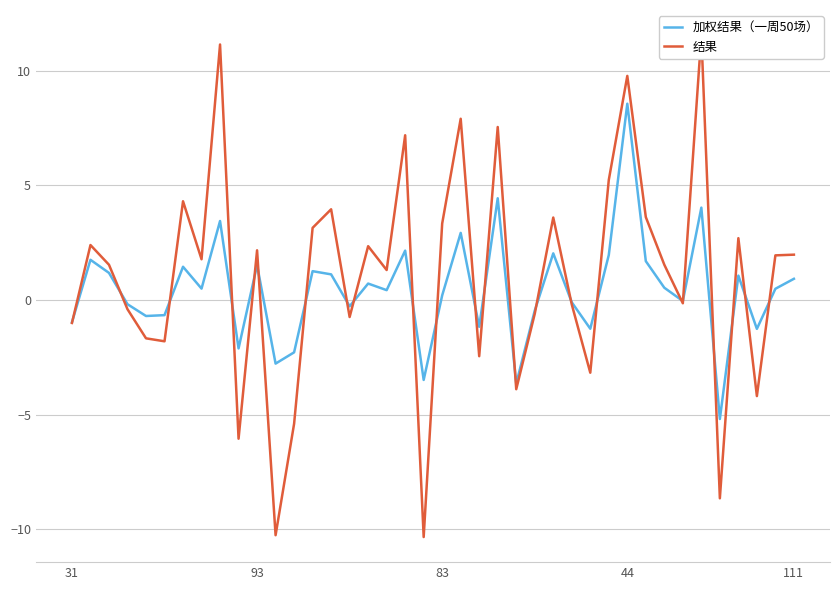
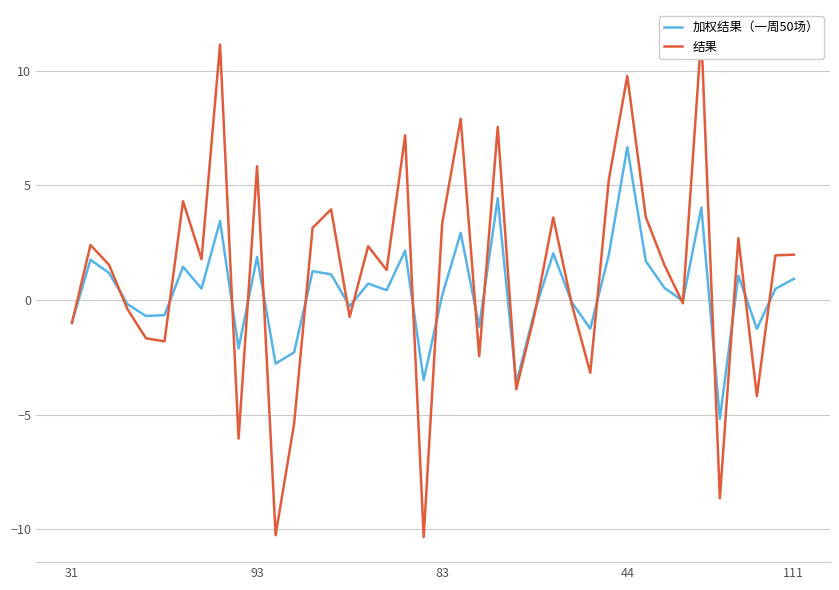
  {
    "加权结果（一周50场）": {
-     "93": 1.5,
+     "93": 1.9,
      "83": 0.2,
-     "44": 8.6,
+     "44": 6.7,
      "111": 0.9
    },
    "结果": {
-     "93": 2.2,
+     "93": 5.8,
      "83": 3.3,
      "44": 9.8,
      "111": 2.0
    }
  }
